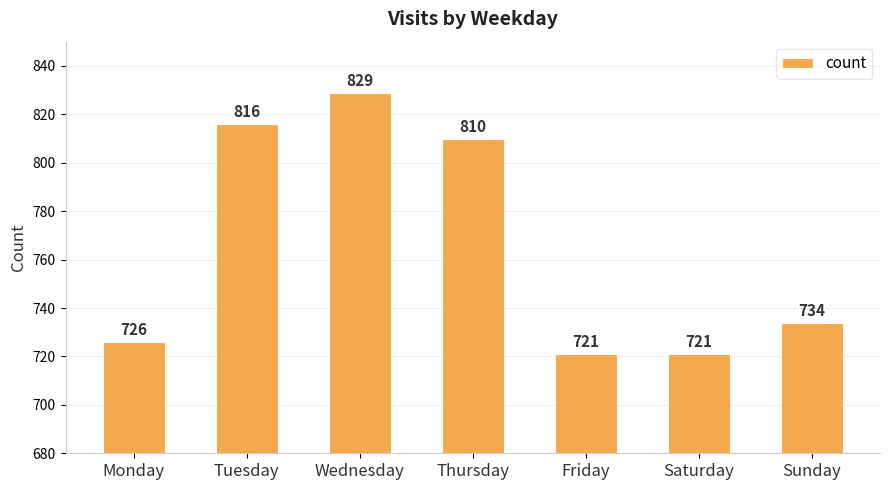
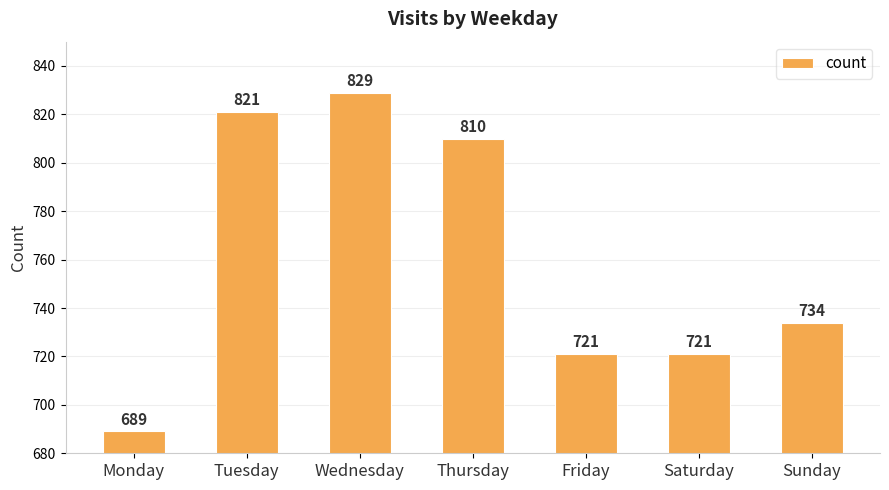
  {
-   "Monday": 726,
-   "Tuesday": 816,
+   "Monday": 689,
+   "Tuesday": 821,
    "Wednesday": 829,
    "Thursday": 810,
    "Friday": 721,
    "Saturday": 721,
    "Sunday": 734
  }
